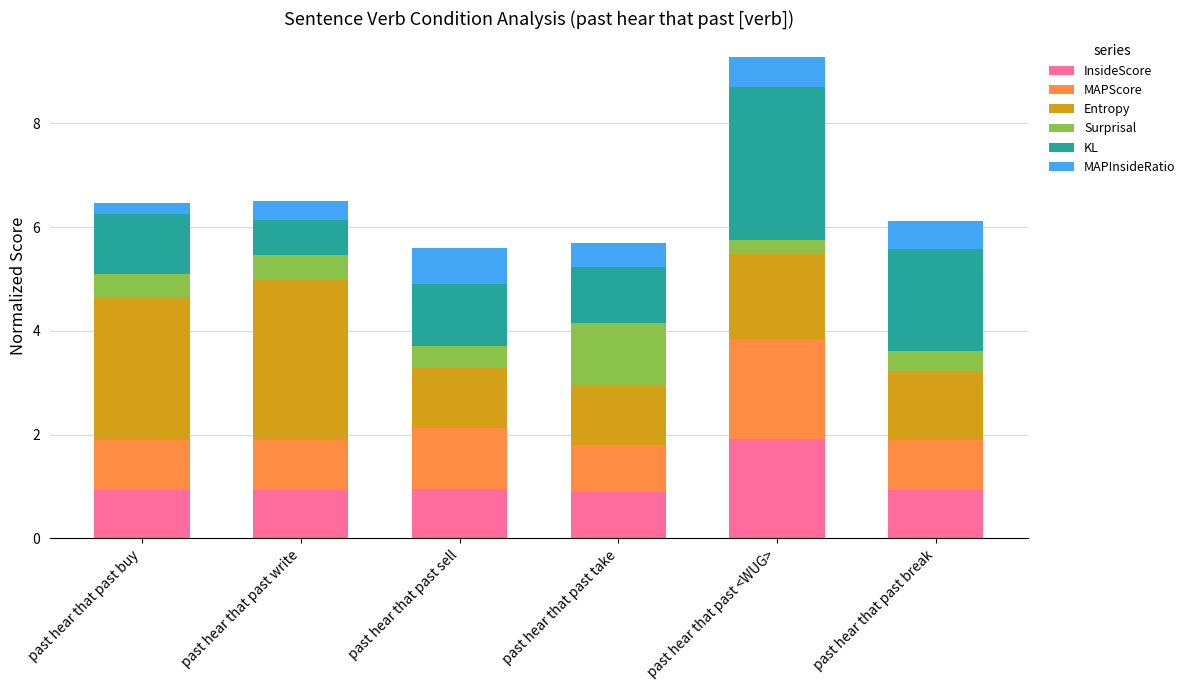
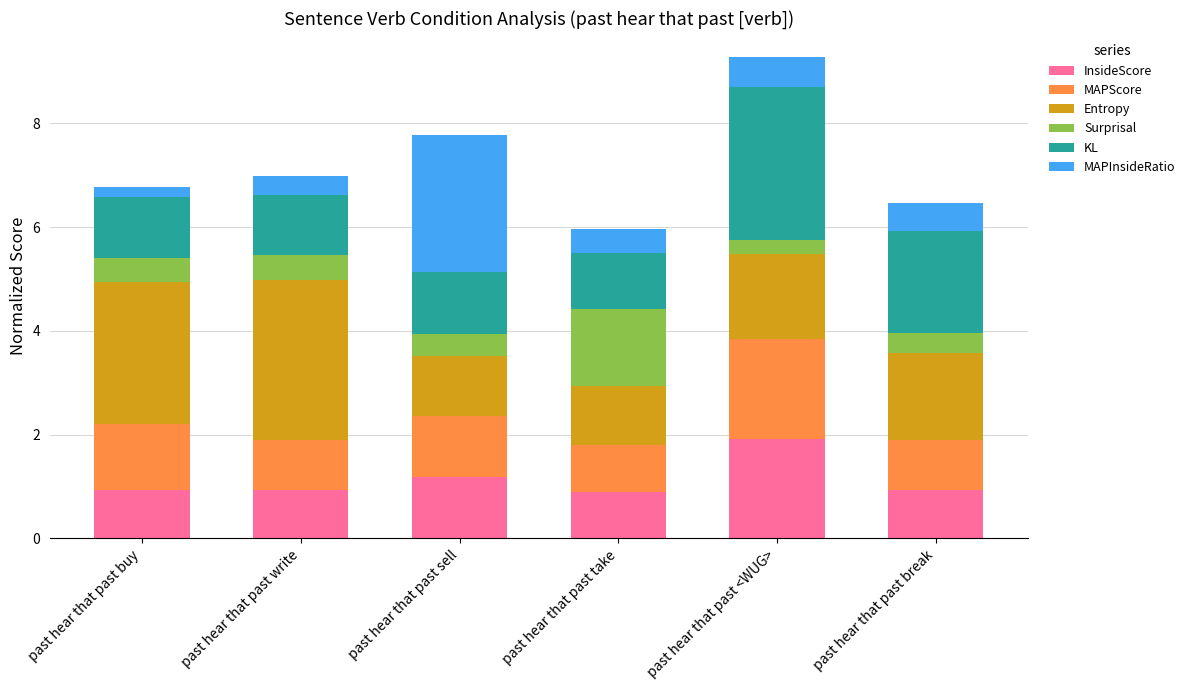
  {
    "InsideScore": {
      "past hear that past buy": 0.9,
      "past hear that past write": 0.9,
-     "past hear that past sell": 0.9,
+     "past hear that past sell": 1.2,
      "past hear that past take": 0.9,
      "past hear that past <WUG>": 1.9,
      "past hear that past break": 0.9
    },
    "MAPScore": {
-     "past hear that past buy": 1.0,
+     "past hear that past buy": 1.3,
      "past hear that past write": 1.0,
      "past hear that past sell": 1.2,
      "past hear that past take": 0.9,
      "past hear that past <WUG>": 1.9,
      "past hear that past break": 1.0
    },
    "Entropy": {
      "past hear that past buy": 2.7,
      "past hear that past write": 3.1,
      "past hear that past sell": 1.2,
      "past hear that past take": 1.2,
      "past hear that past <WUG>": 1.6,
-     "past hear that past break": 1.3
+     "past hear that past break": 1.7
    },
    "Surprisal": {
      "past hear that past buy": 0.5,
      "past hear that past write": 0.5,
      "past hear that past sell": 0.4,
-     "past hear that past take": 1.2,
+     "past hear that past take": 1.5,
      "past hear that past <WUG>": 0.3,
      "past hear that past break": 0.4
    },
    "KL": {
      "past hear that past buy": 1.2,
-     "past hear that past write": 0.7,
+     "past hear that past write": 1.2,
      "past hear that past sell": 1.2,
      "past hear that past take": 1.1,
      "past hear that past <WUG>": 3.0,
      "past hear that past break": 2.0
    },
    "MAPInsideRatio": {
      "past hear that past buy": 0.2,
      "past hear that past write": 0.4,
-     "past hear that past sell": 0.7,
+     "past hear that past sell": 2.6,
      "past hear that past take": 0.5,
      "past hear that past <WUG>": 0.6,
      "past hear that past break": 0.5
    }
  }
